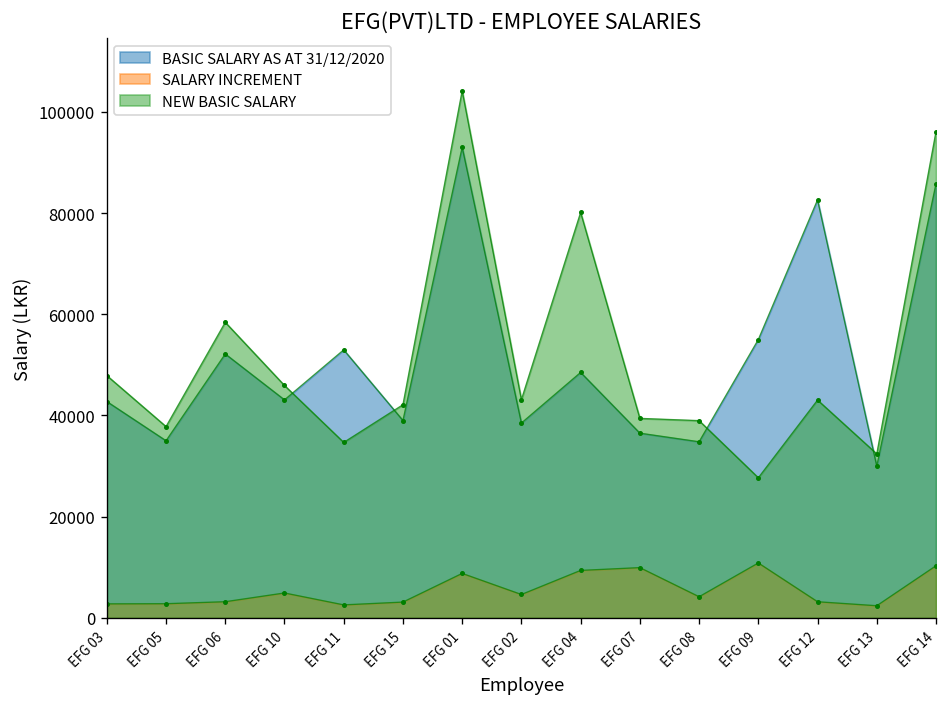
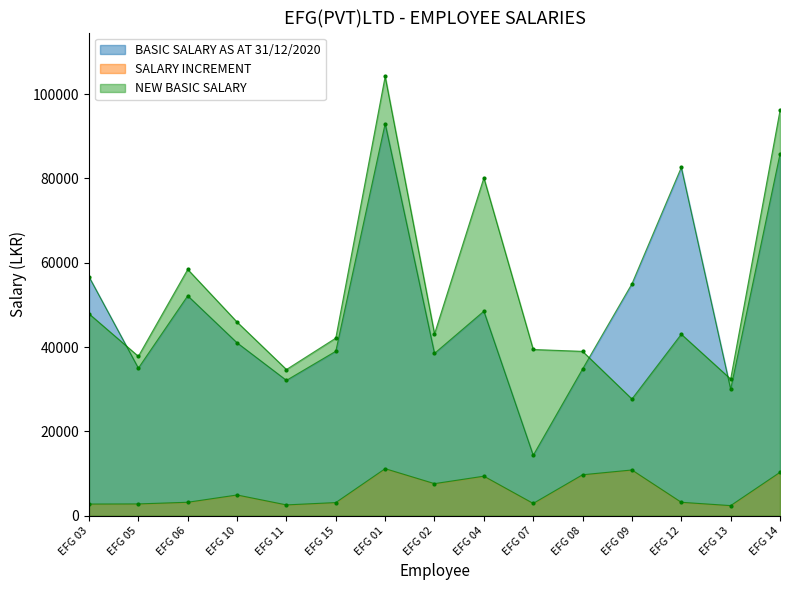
  {
    "BASIC SALARY AS AT 31/12/2020": {
-     "EFG 03": 43000,
+     "EFG 03": 57000,
      "EFG 05": 35000,
      "EFG 06": 52000,
-     "EFG 10": 43000,
-     "EFG 11": 53000,
+     "EFG 10": 41000,
+     "EFG 11": 32000,
      "EFG 15": 39000,
      "EFG 01": 93000,
      "EFG 02": 39000,
      "EFG 04": 49000,
-     "EFG 07": 37000,
+     "EFG 07": 14000,
      "EFG 08": 35000,
      "EFG 09": 55000,
      "EFG 12": 83000,
      "EFG 13": 30000,
      "EFG 14": 86000
    },
    "SALARY INCREMENT": {
      "EFG 03": 3000,
      "EFG 05": 3000,
      "EFG 06": 3000,
      "EFG 10": 5000,
      "EFG 11": 3000,
      "EFG 15": 3000,
-     "EFG 01": 9000,
-     "EFG 02": 5000,
+     "EFG 01": 11000,
+     "EFG 02": 8000,
      "EFG 04": 9000,
-     "EFG 07": 10000,
-     "EFG 08": 4000,
+     "EFG 07": 3000,
+     "EFG 08": 10000,
      "EFG 09": 11000,
      "EFG 12": 3000,
      "EFG 13": 2000,
      "EFG 14": 10000
    },
    "NEW BASIC SALARY": {
      "EFG 03": 48000,
      "EFG 05": 38000,
      "EFG 06": 58000,
      "EFG 10": 46000,
      "EFG 11": 35000,
      "EFG 15": 42000,
      "EFG 01": 104000,
      "EFG 02": 43000,
      "EFG 04": 80000,
      "EFG 07": 39000,
      "EFG 08": 39000,
      "EFG 09": 28000,
      "EFG 12": 43000,
      "EFG 13": 32000,
      "EFG 14": 96000
    }
  }
